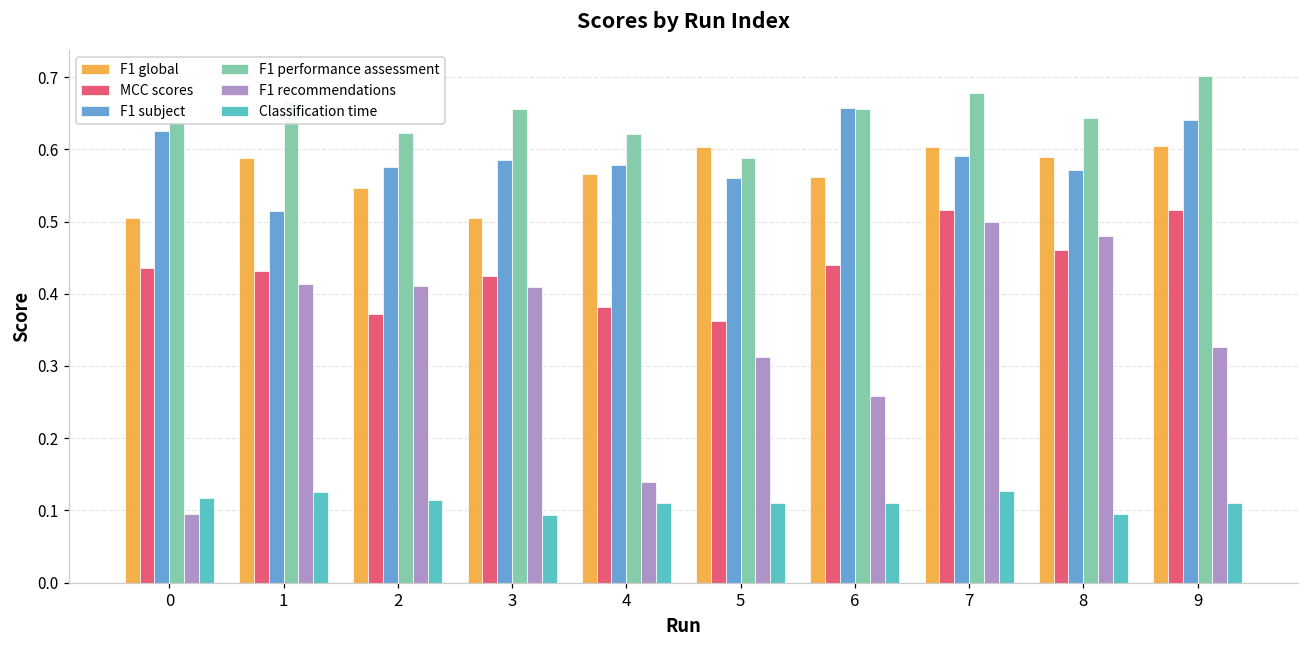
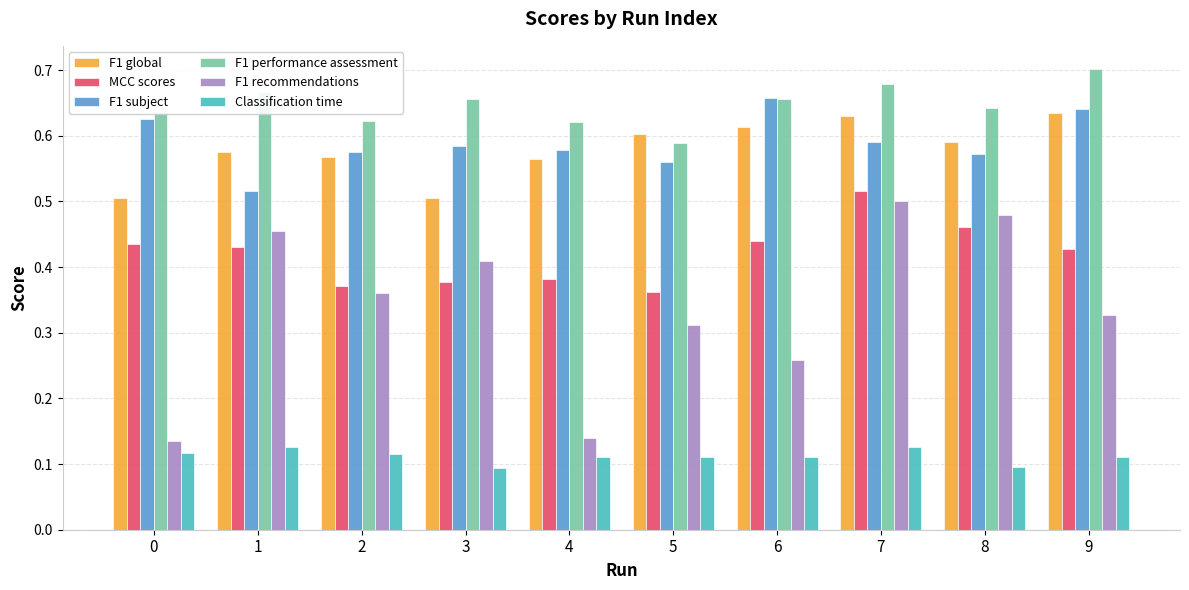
  {
    "F1 global": {
      "0": 0.51,
-     "1": 0.59,
-     "2": 0.55,
+     "1": 0.57,
+     "2": 0.57,
      "3": 0.50,
      "4": 0.57,
      "5": 0.60,
-     "6": 0.56,
-     "7": 0.60,
+     "6": 0.61,
+     "7": 0.63,
      "8": 0.59,
-     "9": 0.60
+     "9": 0.63
    },
    "MCC scores": {
      "0": 0.44,
      "1": 0.43,
      "2": 0.37,
-     "3": 0.42,
+     "3": 0.38,
      "4": 0.38,
      "5": 0.36,
      "6": 0.44,
      "7": 0.52,
      "8": 0.46,
-     "9": 0.52
+     "9": 0.43
    },
    "F1 recommendations": {
-     "0": 0.10,
-     "1": 0.41,
-     "2": 0.41,
+     "0": 0.13,
+     "1": 0.45,
+     "2": 0.36,
      "3": 0.41,
      "4": 0.14,
      "5": 0.31,
      "6": 0.26,
      "7": 0.50,
      "8": 0.48,
      "9": 0.33
    }
  }
